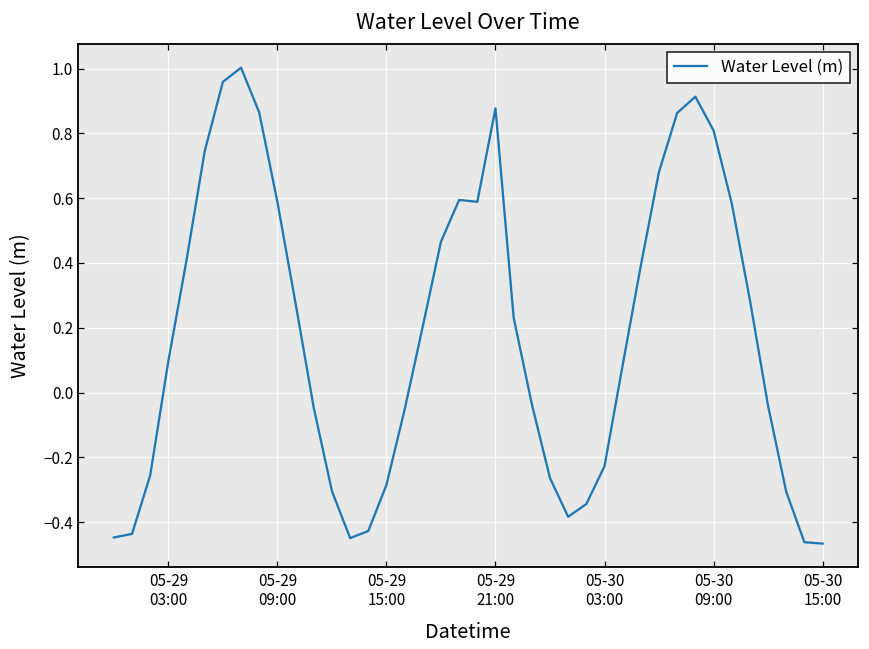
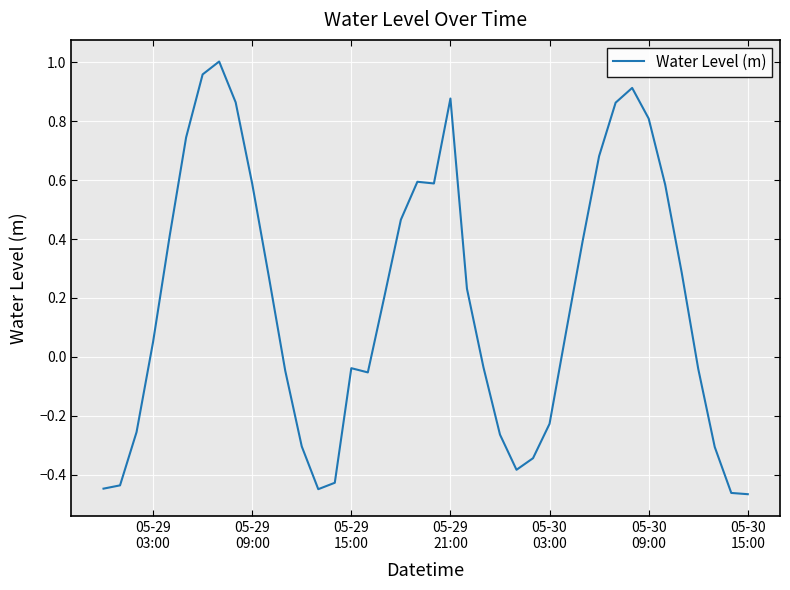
  {
-   "05-29 03:00": 0.10,
+   "05-29 03:00": 0.05,
    "05-29 09:00": 0.59,
-   "05-29 15:00": -0.29,
+   "05-29 15:00": -0.04,
    "05-29 21:00": 0.88,
    "05-30 03:00": -0.23,
    "05-30 09:00": 0.81,
    "05-30 15:00": -0.47
  }
